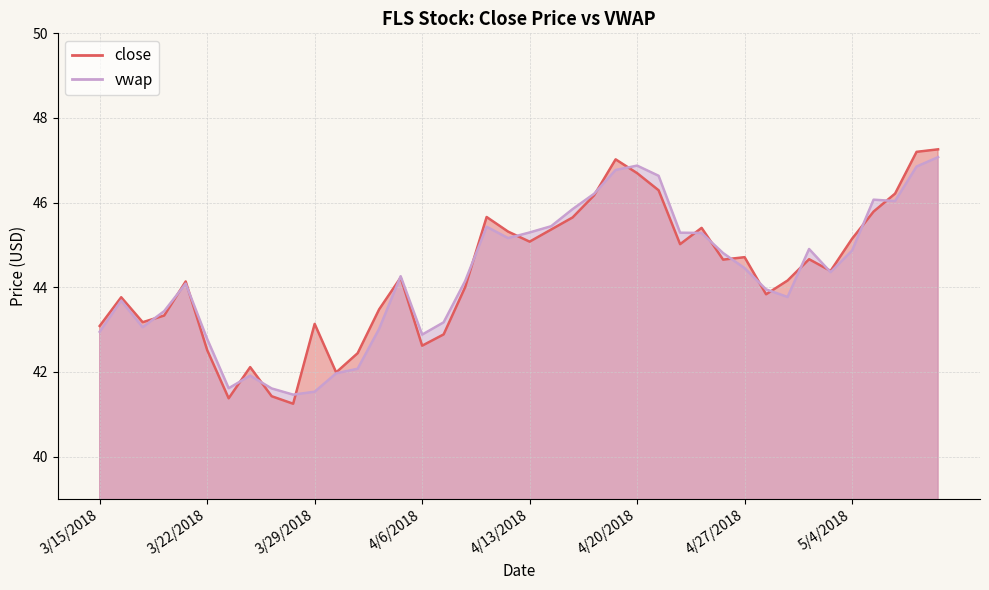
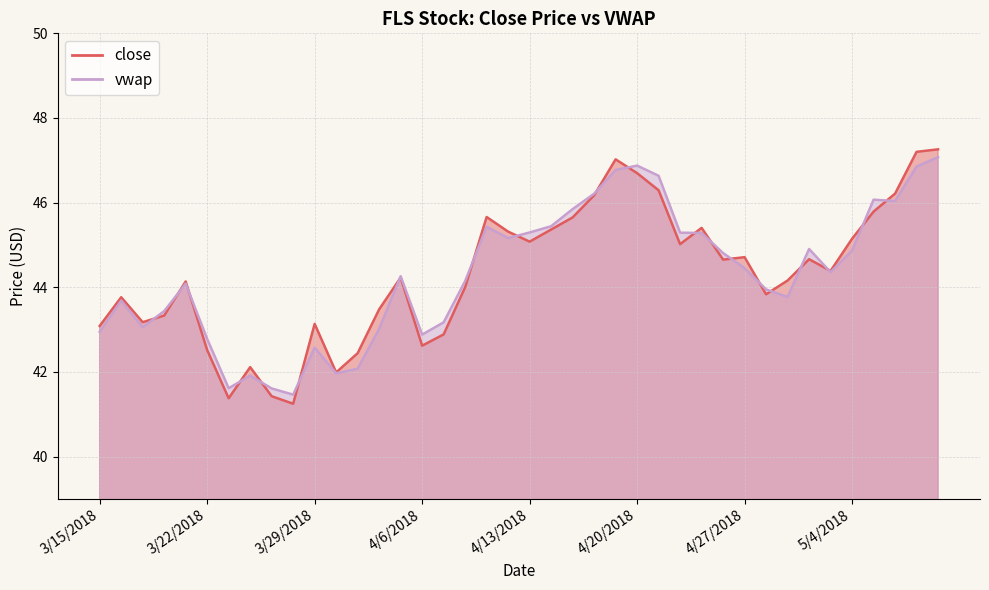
  {
    "close": {
      "3/15/2018": 43.1,
      "3/22/2018": 42.5,
      "3/29/2018": 43.1,
      "4/6/2018": 42.6,
      "4/13/2018": 45.1,
      "4/20/2018": 46.7,
      "4/27/2018": 44.7,
      "5/4/2018": 45.1
    },
    "vwap": {
      "3/15/2018": 42.9,
      "3/22/2018": 42.8,
-     "3/29/2018": 41.5,
+     "3/29/2018": 42.6,
      "4/6/2018": 42.9,
      "4/13/2018": 45.3,
      "4/20/2018": 46.9,
      "4/27/2018": 44.5,
      "5/4/2018": 44.9
    }
  }
